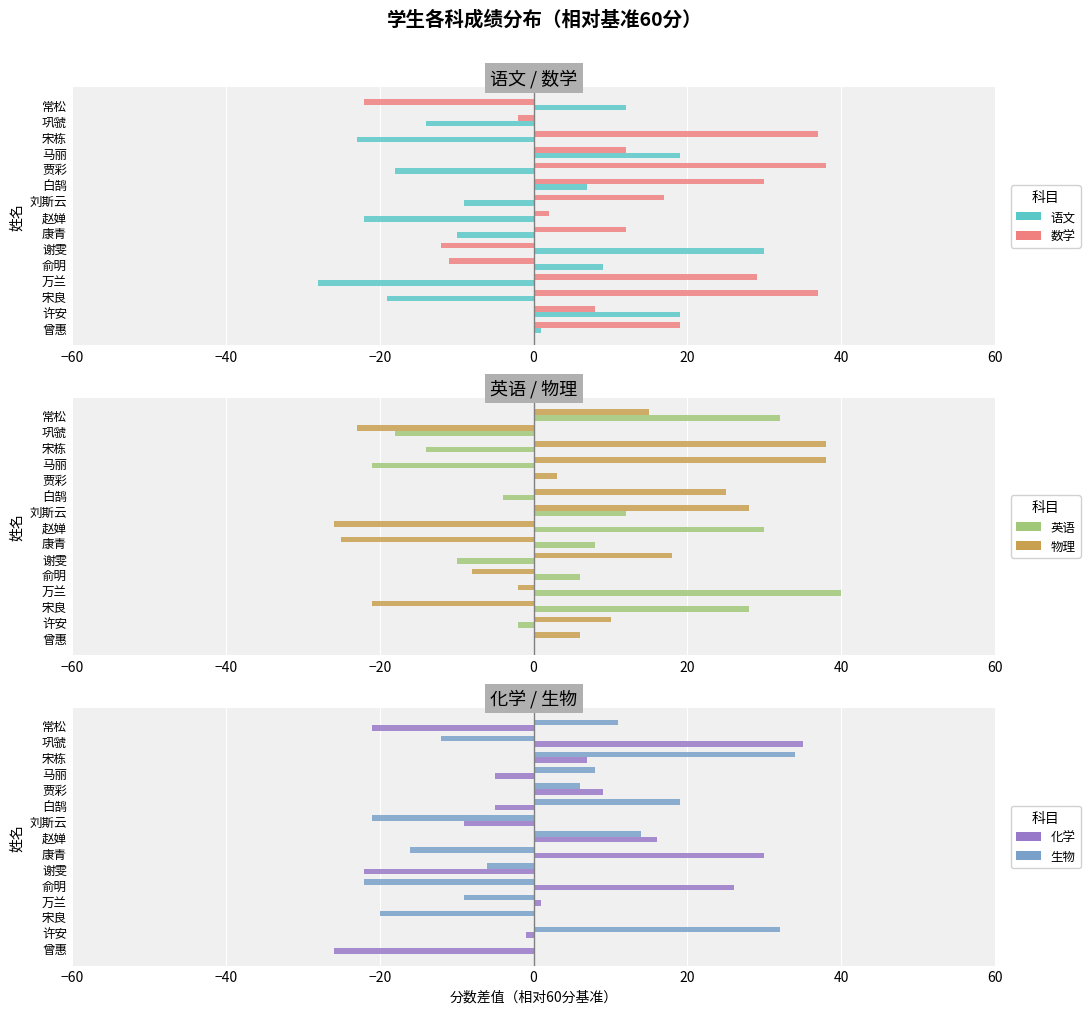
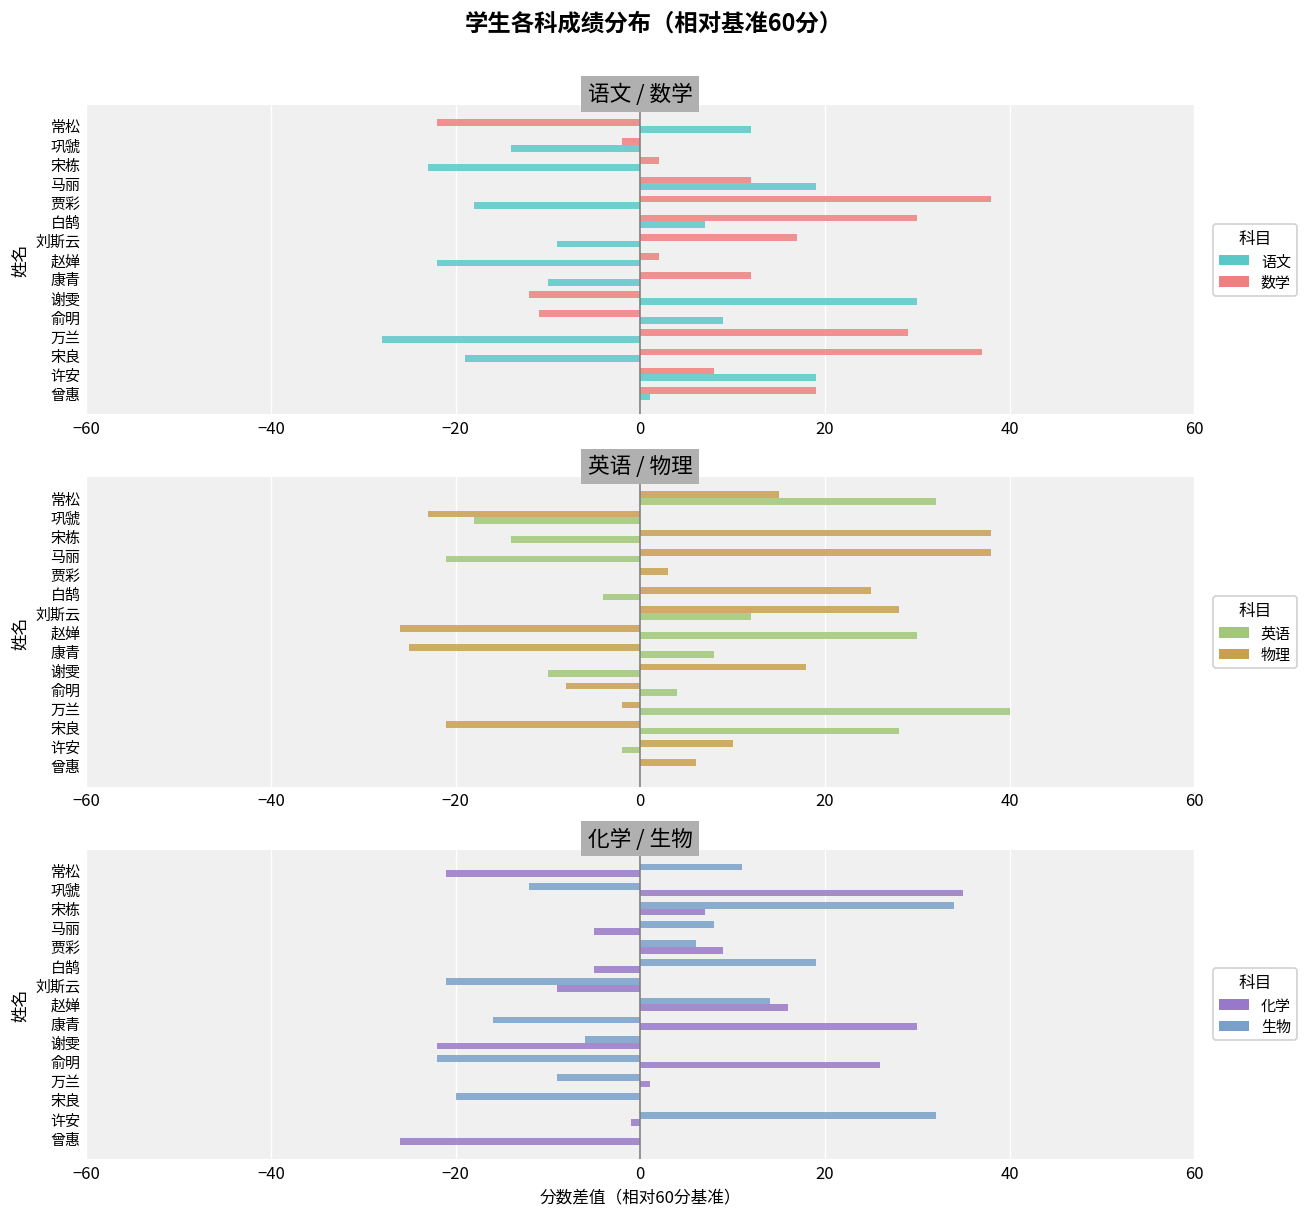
  {
    "语文 / 数学": {
      "语文": {
        "常松": 12,
        "巩虢": -14,
        "宋栋": -23,
        "马丽": 19,
        "贾彩": -18,
        "白鹄": 7,
        "刘斯云": -9,
        "赵婵": -22,
        "康青": -10,
        "谢雯": 30,
        "俞明": 9,
        "万兰": -28,
        "宋良": -19,
        "许安": 19,
        "曾惠": 1
      },
      "数学": {
        "常松": -22,
        "巩虢": -2,
-       "宋栋": 37,
+       "宋栋": 2,
        "马丽": 12,
        "贾彩": 38,
        "白鹄": 30,
        "刘斯云": 17,
        "赵婵": 2,
        "康青": 12,
        "谢雯": -12,
        "俞明": -11,
        "万兰": 29,
        "宋良": 37,
        "许安": 8,
        "曾惠": 19
      }
    },
    "英语 / 物理": {
      "英语": {
        "常松": 32,
        "巩虢": -18,
        "宋栋": -14,
        "马丽": -21,
        "贾彩": 0,
        "白鹄": -4,
        "刘斯云": 12,
        "赵婵": 30,
        "康青": 8,
        "谢雯": -10,
-       "俞明": 6,
+       "俞明": 4,
        "万兰": 40,
        "宋良": 28,
        "许安": -2,
        "曾惠": 0
      },
      "物理": {
        "常松": 15,
        "巩虢": -23,
        "宋栋": 38,
        "马丽": 38,
        "贾彩": 3,
        "白鹄": 25,
        "刘斯云": 28,
        "赵婵": -26,
        "康青": -25,
        "谢雯": 18,
        "俞明": -8,
        "万兰": -2,
        "宋良": -21,
        "许安": 10,
        "曾惠": 6
      }
    }
  }
